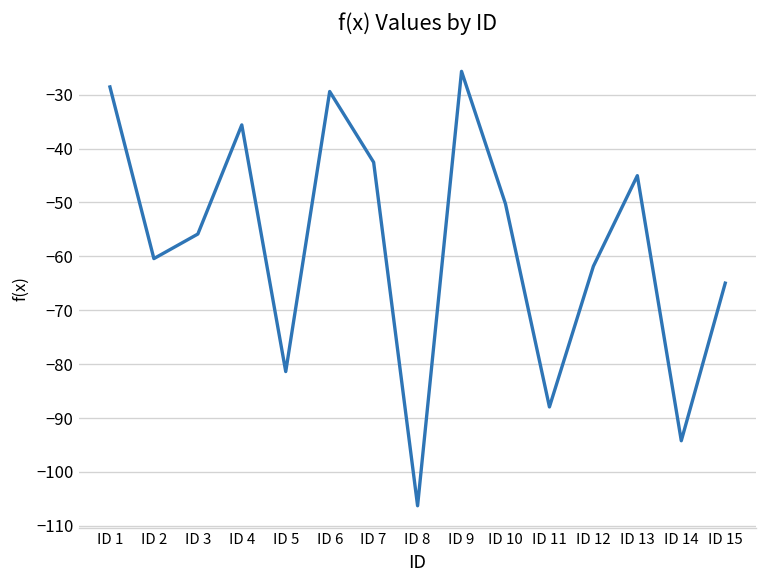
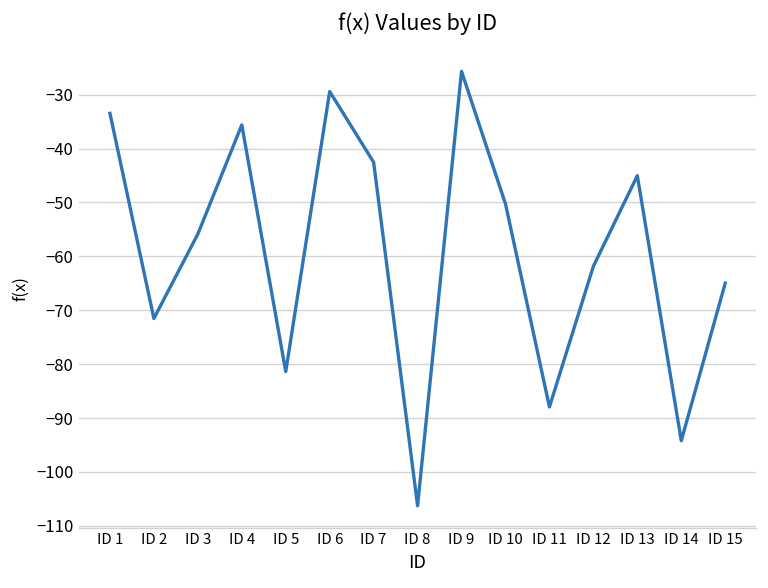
  {
-   "ID 1": -29,
-   "ID 2": -60,
+   "ID 1": -33,
+   "ID 2": -72,
    "ID 3": -56,
    "ID 4": -36,
    "ID 5": -81,
    "ID 6": -29,
    "ID 7": -43,
    "ID 8": -106,
    "ID 9": -26,
    "ID 10": -50,
    "ID 11": -88,
    "ID 12": -62,
    "ID 13": -45,
    "ID 14": -94,
    "ID 15": -65
  }
